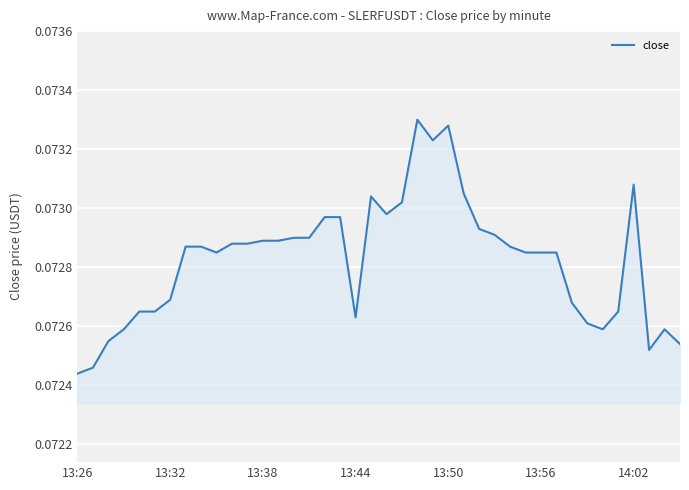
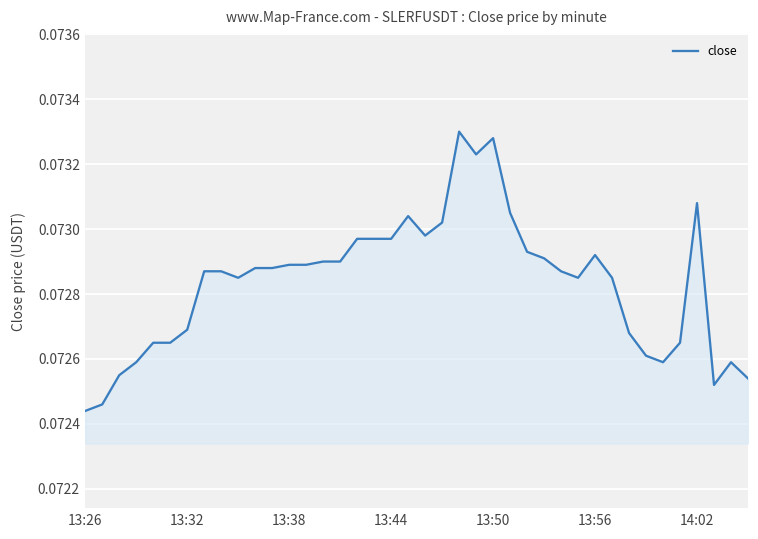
  {
    "13:26": 0.07244,
    "13:32": 0.07269,
    "13:38": 0.07289,
-   "13:44": 0.07263,
+   "13:44": 0.07297,
    "13:50": 0.07328,
-   "13:56": 0.07285,
+   "13:56": 0.07292,
    "14:02": 0.07308
  }
